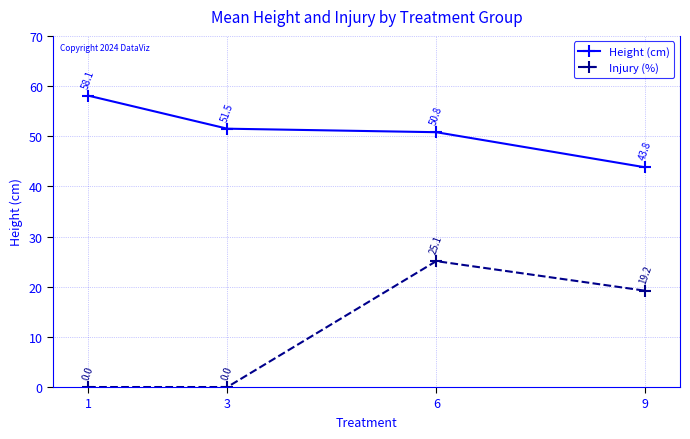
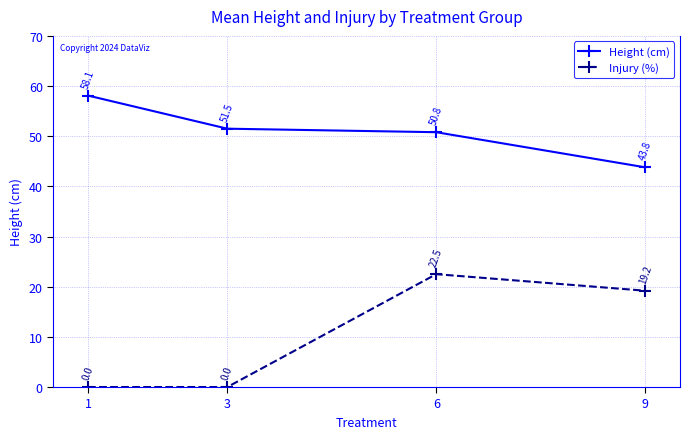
  {
    "Height (cm)": {
      "1": 58.1,
      "3": 51.5,
      "6": 50.8,
      "9": 43.8
    },
    "Injury (%)": {
      "1": 0.0,
      "3": 0.0,
-     "6": 25.1,
+     "6": 22.5,
      "9": 19.2
    }
  }
